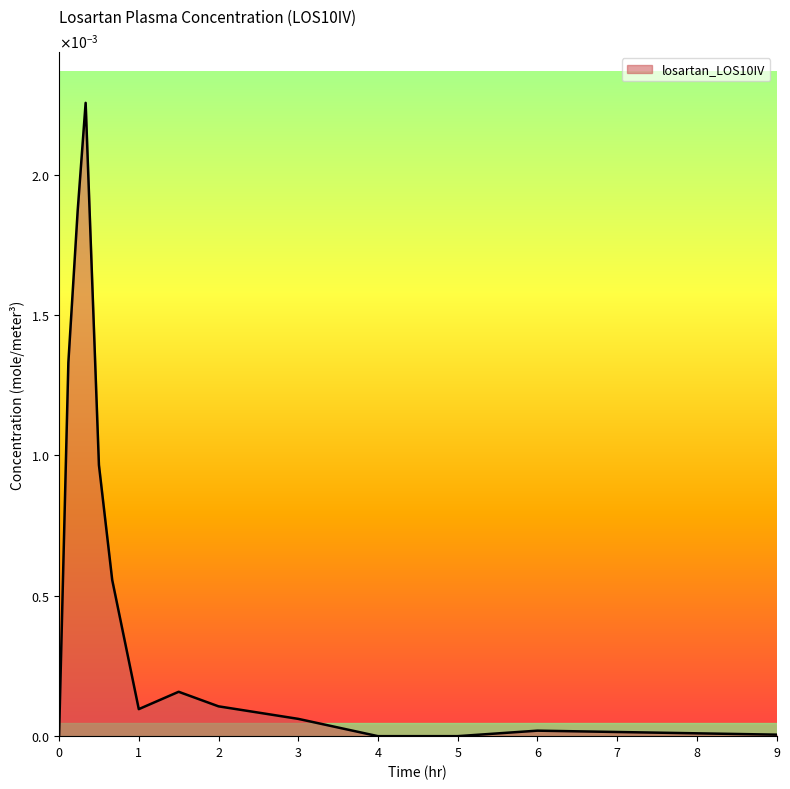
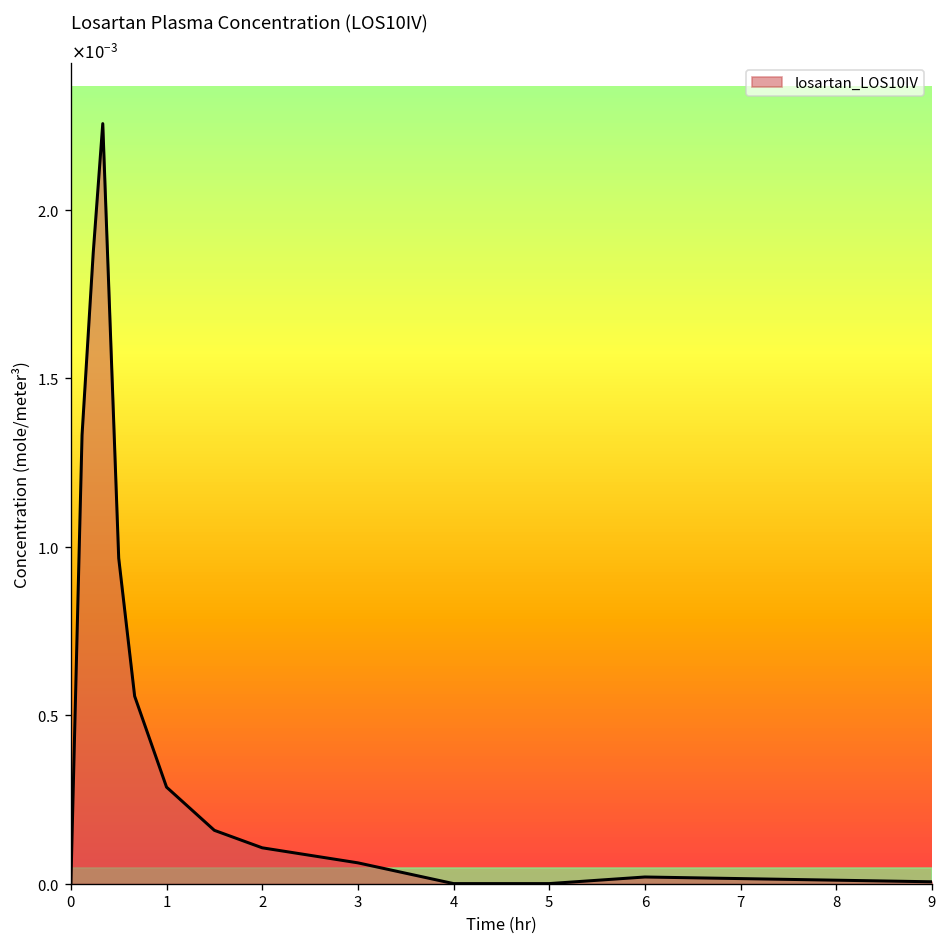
  {
-   "1": 0.00010,
+   "1": 0.00029,
    "2": 0.00011,
    "3": 0.00006
  }
